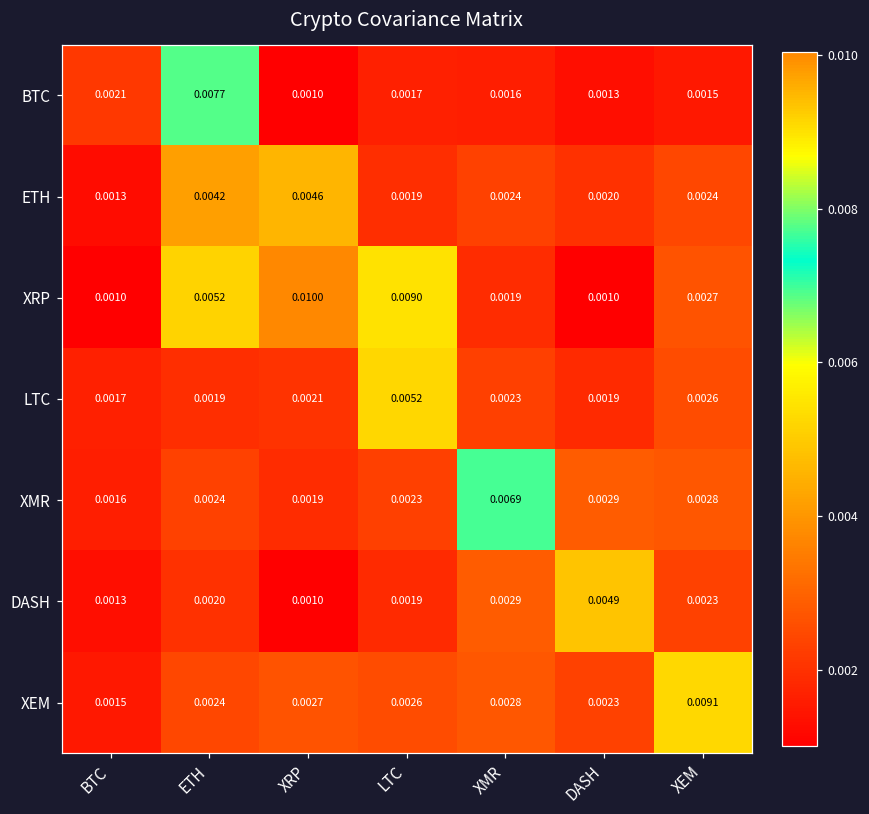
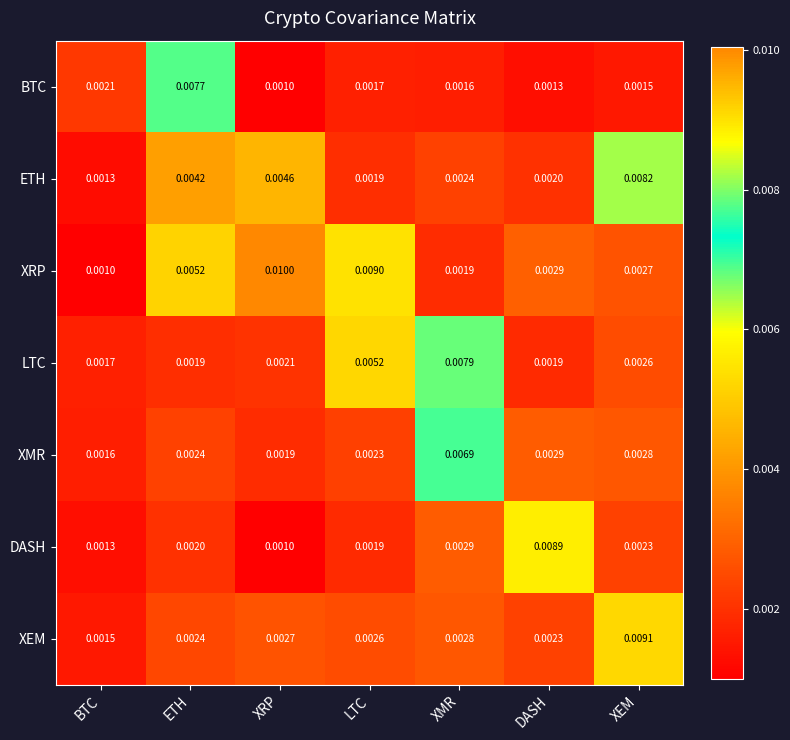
  {
    "BTC": {
      "BTC": 0.0021,
      "ETH": 0.0077,
      "XRP": 0.0010,
      "LTC": 0.0017,
      "XMR": 0.0016,
      "DASH": 0.0013,
      "XEM": 0.0015
    },
    "ETH": {
      "BTC": 0.0013,
      "ETH": 0.0042,
      "XRP": 0.0046,
      "LTC": 0.0019,
      "XMR": 0.0024,
      "DASH": 0.0020,
-     "XEM": 0.0024
+     "XEM": 0.0082
    },
    "XRP": {
      "BTC": 0.0010,
      "ETH": 0.0052,
      "XRP": 0.0100,
      "LTC": 0.0090,
      "XMR": 0.0019,
-     "DASH": 0.0010,
+     "DASH": 0.0029,
      "XEM": 0.0027
    },
    "LTC": {
      "BTC": 0.0017,
      "ETH": 0.0019,
      "XRP": 0.0021,
      "LTC": 0.0052,
-     "XMR": 0.0023,
+     "XMR": 0.0079,
      "DASH": 0.0019,
      "XEM": 0.0026
    },
    "XMR": {
      "BTC": 0.0016,
      "ETH": 0.0024,
      "XRP": 0.0019,
      "LTC": 0.0023,
      "XMR": 0.0069,
      "DASH": 0.0029,
      "XEM": 0.0028
    },
    "DASH": {
      "BTC": 0.0013,
      "ETH": 0.0020,
      "XRP": 0.0010,
      "LTC": 0.0019,
      "XMR": 0.0029,
-     "DASH": 0.0049,
+     "DASH": 0.0089,
      "XEM": 0.0023
    },
    "XEM": {
      "BTC": 0.0015,
      "ETH": 0.0024,
      "XRP": 0.0027,
      "LTC": 0.0026,
      "XMR": 0.0028,
      "DASH": 0.0023,
      "XEM": 0.0091
    }
  }
